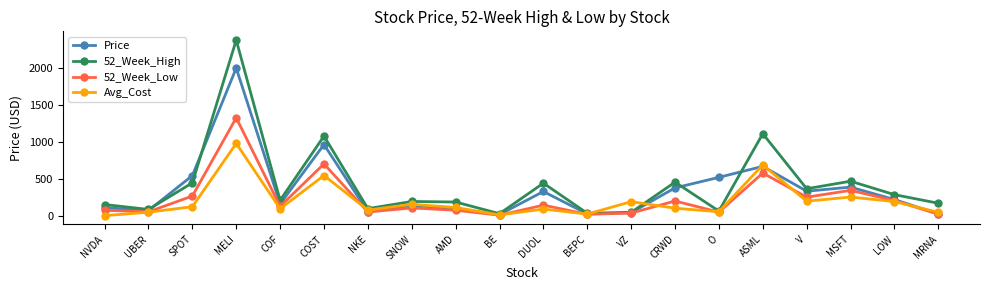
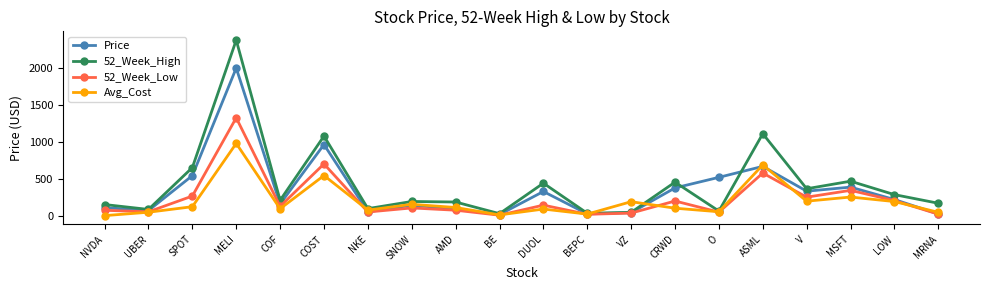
  {
    "Price": {
      "NVDA": 100,
      "SPOT": 500,
      "MELI": 2000,
      "COST": 1000,
      "DUOL": 300,
      "CRWD": 400,
      "O": 500,
      "MSFT": 400
    },
    "52_Week_High": {
      "NVDA": 200,
-     "SPOT": 400,
+     "SPOT": 700,
      "MELI": 2400,
      "COF": 200,
      "COST": 1100,
      "SNOW": 200,
      "AMD": 200,
      "DUOL": 400,
      "CRWD": 500,
      "ASML": 1100,
      "MSFT": 500,
      "LOW": 300,
      "MRNA": 200
    },
    "52_Week_Low": {
      "NVDA": 100,
      "SPOT": 300,
      "MELI": 1300,
      "COST": 700,
      "SNOW": 100,
      "DUOL": 100,
      "CRWD": 200,
      "ASML": 600,
      "V": 300,
      "MSFT": 300
    },
    "Avg_Cost": {
      "NVDA": 0,
      "SPOT": 100,
      "MELI": 1000,
      "COST": 500,
      "DUOL": 100,
      "VZ": 200,
      "CRWD": 100,
      "V": 200,
      "MSFT": 300
    }
  }
